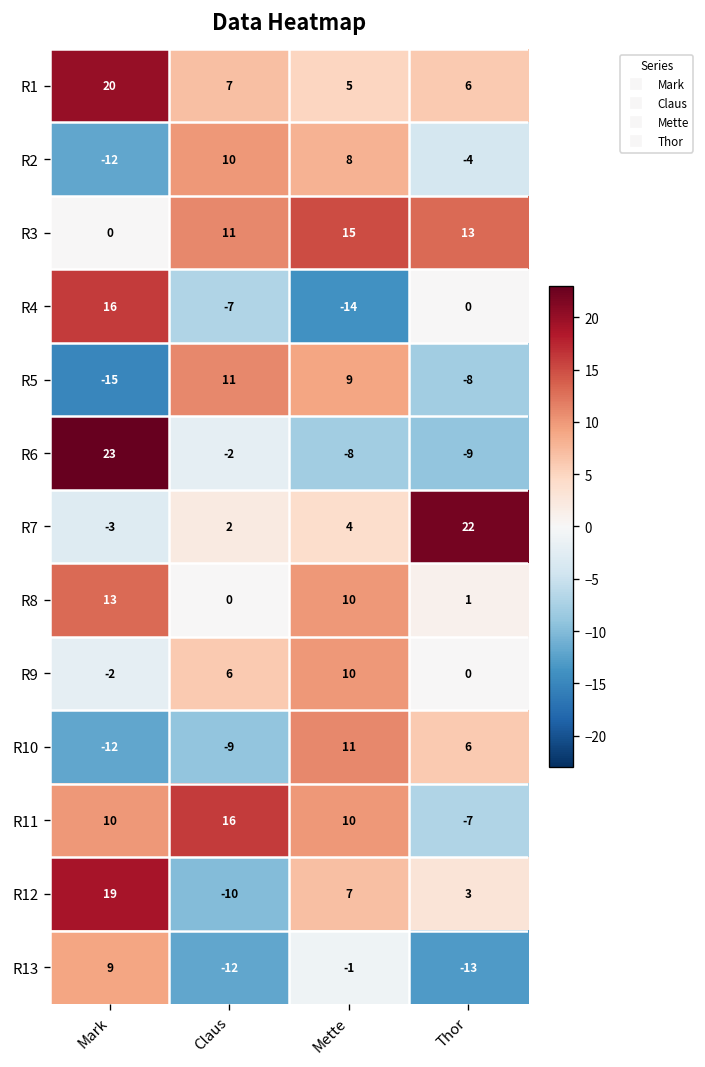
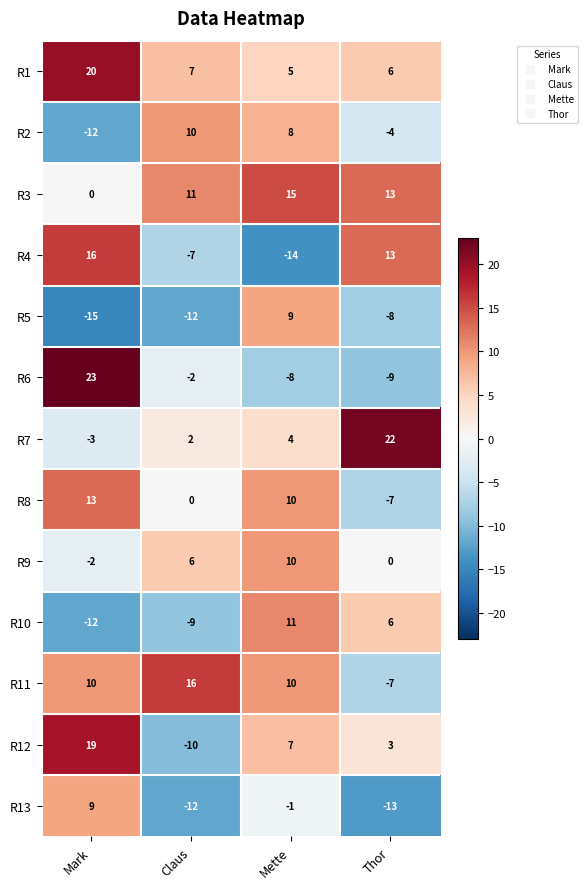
  {
    "R1": {
      "Mark": 20,
      "Claus": 7,
      "Mette": 5,
      "Thor": 6
    },
    "R2": {
      "Mark": -12,
      "Claus": 10,
      "Mette": 8,
      "Thor": -4
    },
    "R3": {
      "Mark": 0,
      "Claus": 11,
      "Mette": 15,
      "Thor": 13
    },
    "R4": {
      "Mark": 16,
      "Claus": -7,
      "Mette": -14,
-     "Thor": 0
+     "Thor": 13
    },
    "R5": {
      "Mark": -15,
-     "Claus": 11,
+     "Claus": -12,
      "Mette": 9,
      "Thor": -8
    },
    "R6": {
      "Mark": 23,
      "Claus": -2,
      "Mette": -8,
      "Thor": -9
    },
    "R7": {
      "Mark": -3,
      "Claus": 2,
      "Mette": 4,
      "Thor": 22
    },
    "R8": {
      "Mark": 13,
      "Claus": 0,
      "Mette": 10,
-     "Thor": 1
+     "Thor": -7
    },
    "R9": {
      "Mark": -2,
      "Claus": 6,
      "Mette": 10,
      "Thor": 0
    },
    "R10": {
      "Mark": -12,
      "Claus": -9,
      "Mette": 11,
      "Thor": 6
    },
    "R11": {
      "Mark": 10,
      "Claus": 16,
      "Mette": 10,
      "Thor": -7
    },
    "R12": {
      "Mark": 19,
      "Claus": -10,
      "Mette": 7,
      "Thor": 3
    },
    "R13": {
      "Mark": 9,
      "Claus": -12,
      "Mette": -1,
      "Thor": -13
    }
  }
